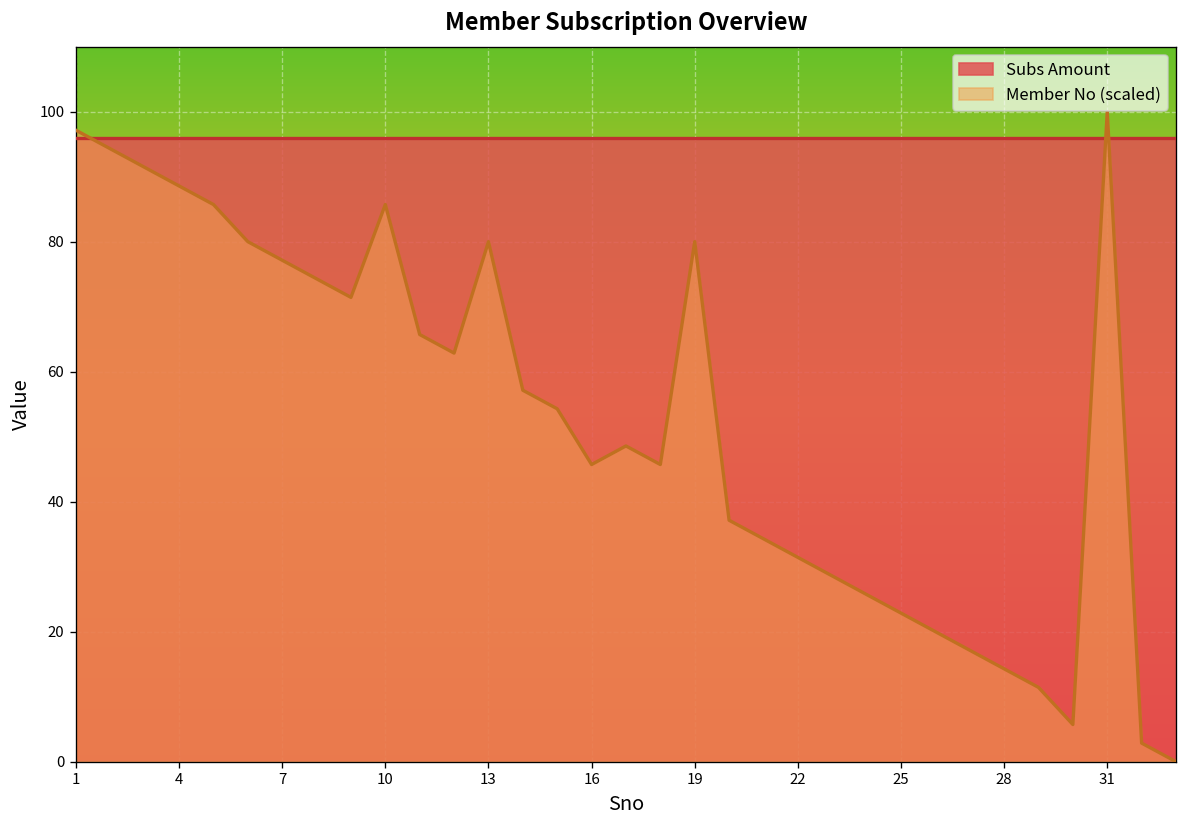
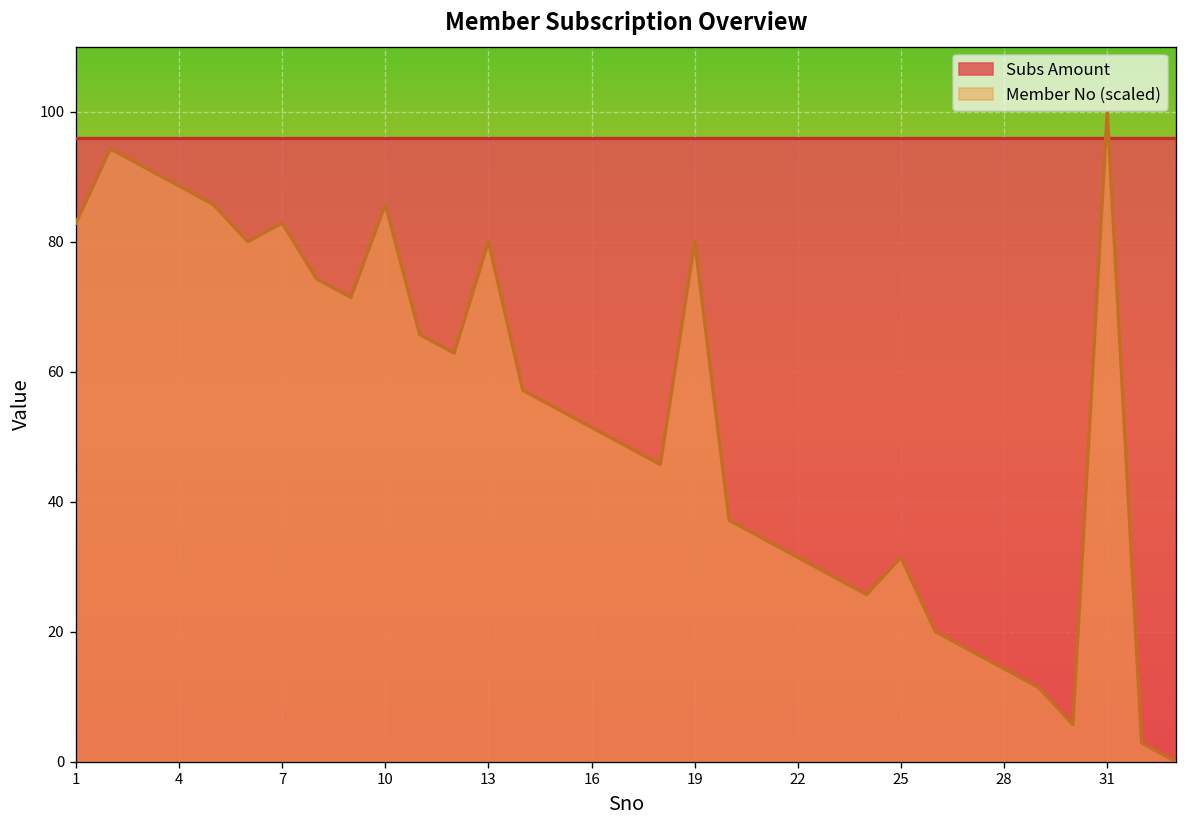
  {
    "Subs Amount": {
      "1": 96,
      "4": 96,
      "7": 96,
      "10": 96,
      "13": 96,
      "16": 96,
      "19": 96,
      "22": 96,
      "25": 96,
      "28": 96,
      "31": 96
    },
    "Member No (scaled)": {
-     "1": 97,
+     "1": 83,
      "4": 89,
-     "7": 77,
+     "7": 83,
      "10": 86,
      "13": 80,
-     "16": 46,
+     "16": 51,
      "19": 80,
      "22": 31,
-     "25": 23,
+     "25": 31,
      "28": 14,
      "31": 100
    }
  }
